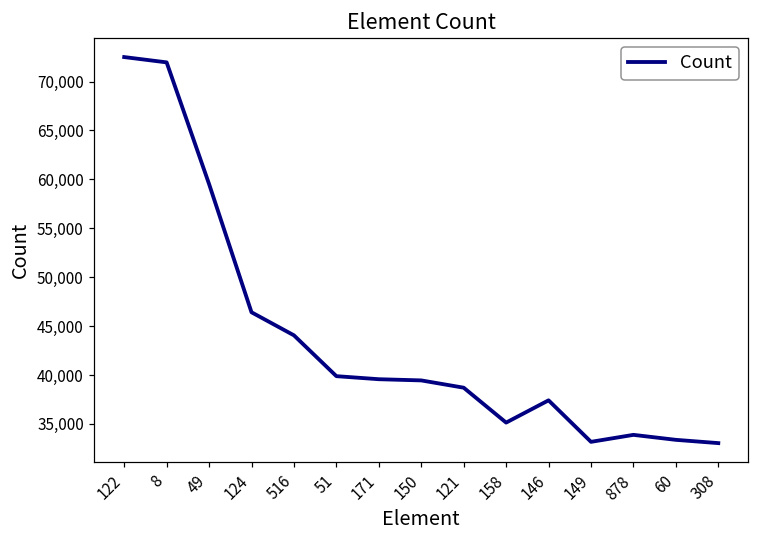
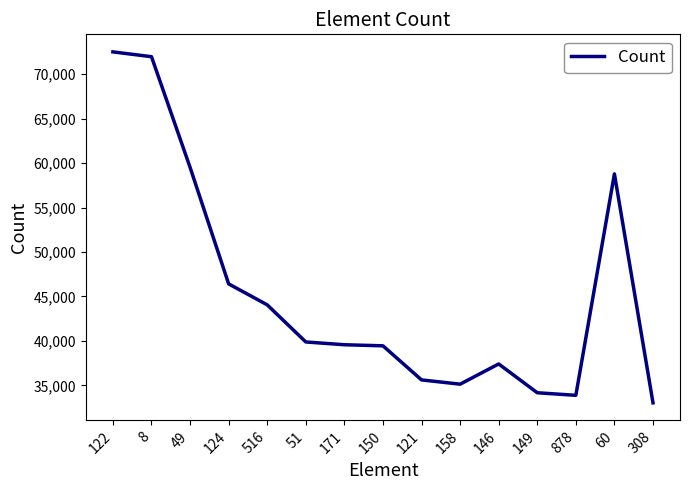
  {
    "122": "73,000",
    "8": "72,000",
    "49": "60,000",
    "124": "46,000",
    "516": "44,000",
    "51": "40,000",
    "171": "40,000",
    "150": "39,000",
-   "121": "39,000",
+   "121": "36,000",
    "158": "35,000",
    "146": "37,000",
-   "149": "33,000",
+   "149": "34,000",
    "878": "34,000",
-   "60": "33,000",
+   "60": "59,000",
    "308": "33,000"
  }
